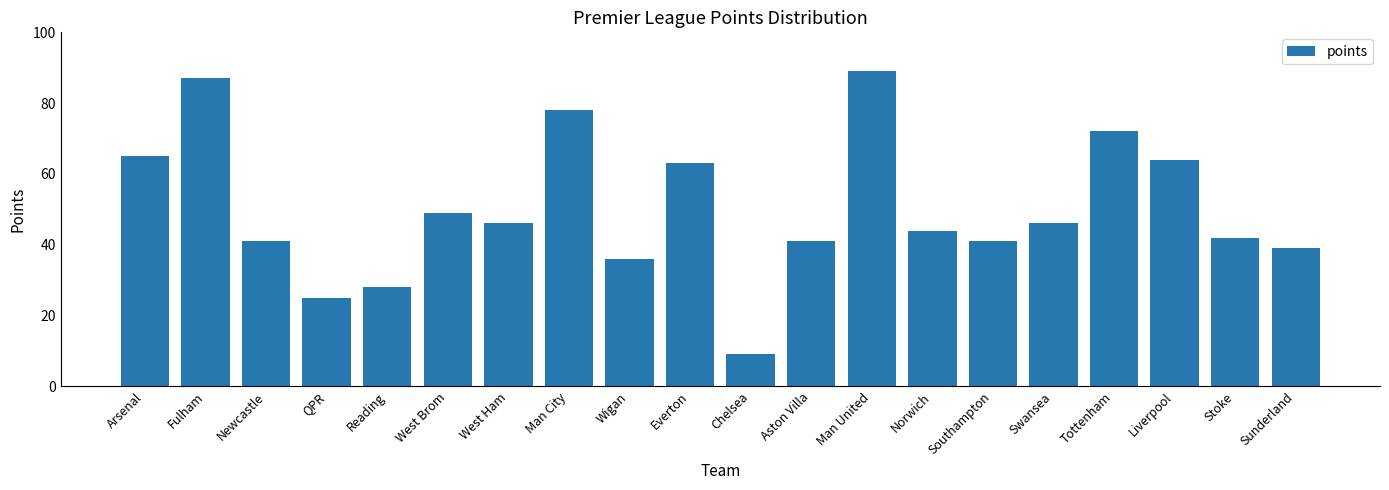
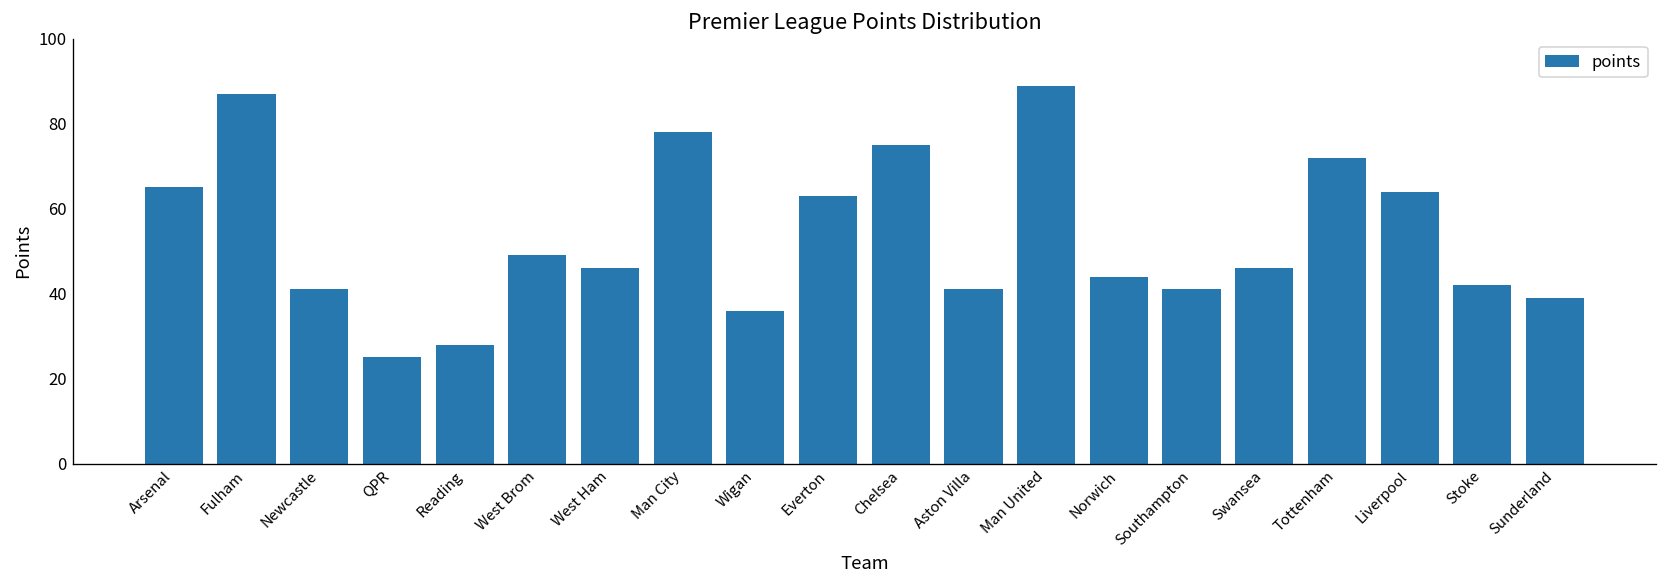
  {
    "Arsenal": 65,
    "Fulham": 87,
    "Newcastle": 41,
    "QPR": 25,
    "Reading": 28,
    "West Brom": 49,
    "West Ham": 46,
    "Man City": 78,
    "Wigan": 36,
    "Everton": 63,
-   "Chelsea": 9,
+   "Chelsea": 75,
    "Aston Villa": 41,
    "Man United": 89,
    "Norwich": 44,
    "Southampton": 41,
    "Swansea": 46,
    "Tottenham": 72,
    "Liverpool": 64,
    "Stoke": 42,
    "Sunderland": 39
  }
